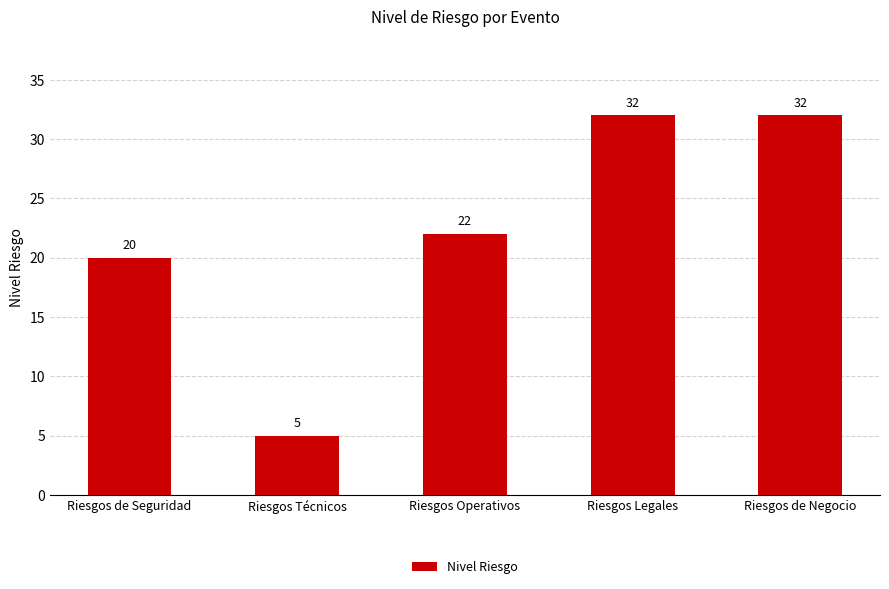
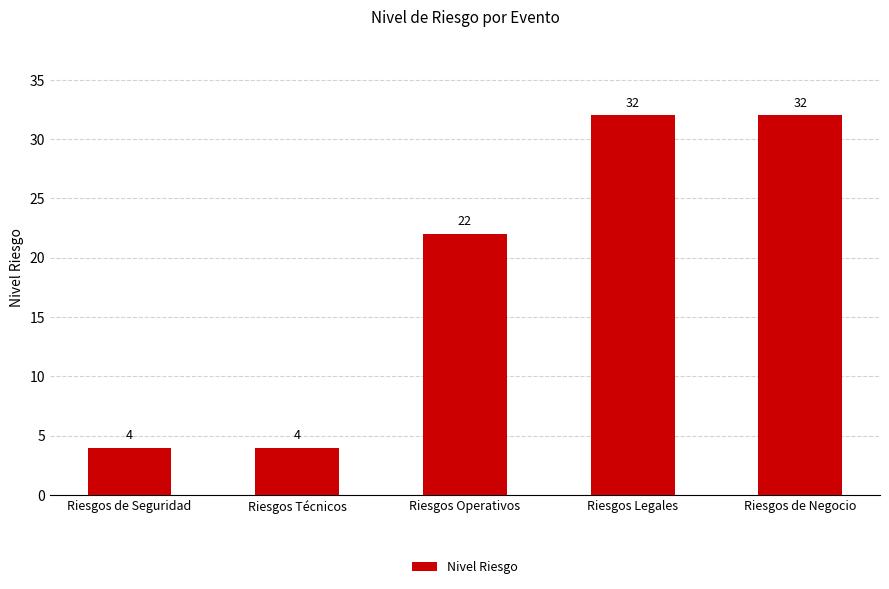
  {
-   "Riesgos de Seguridad": 20,
-   "Riesgos Técnicos": 5,
+   "Riesgos de Seguridad": 4,
+   "Riesgos Técnicos": 4,
    "Riesgos Operativos": 22,
    "Riesgos Legales": 32,
    "Riesgos de Negocio": 32
  }
